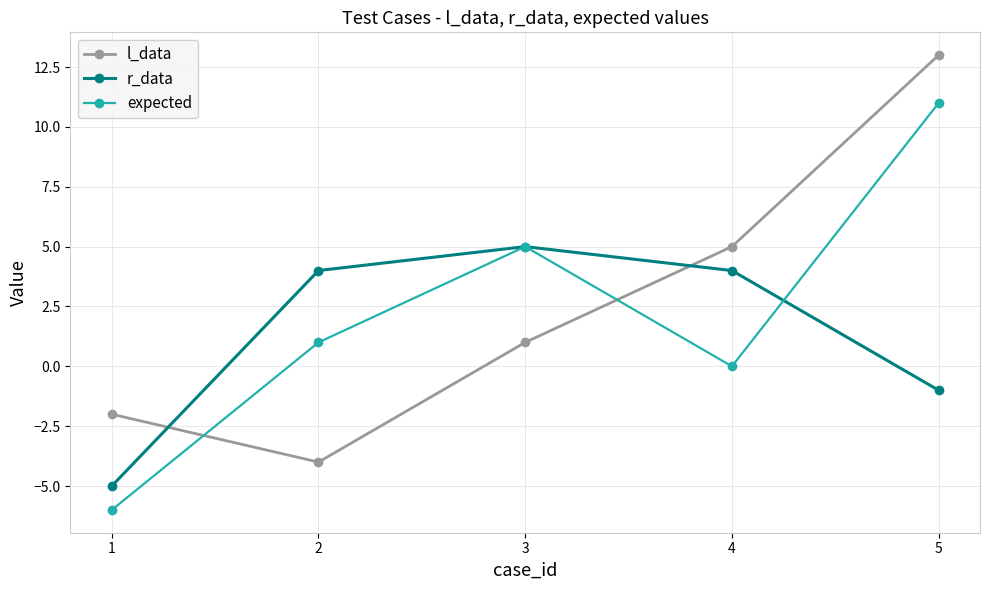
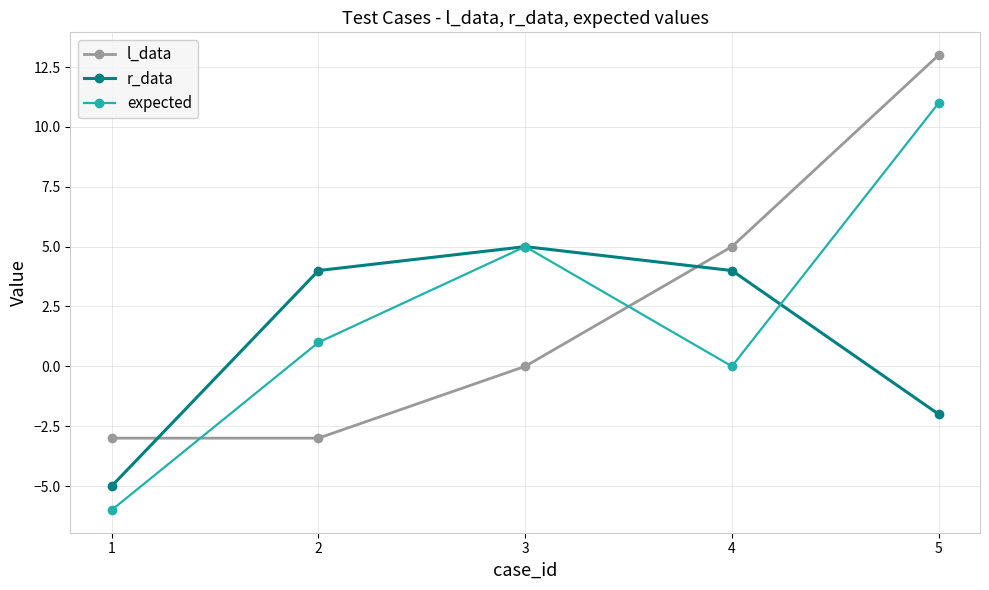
  {
    "l_data": {
-     "1": -2,
-     "2": -4,
-     "3": 1,
+     "1": -3,
+     "2": -3,
+     "3": 0,
      "4": 5,
      "5": 13
    },
    "r_data": {
      "1": -5,
      "2": 4,
      "4": 4,
-     "5": -1
+     "5": -2
    },
    "expected": {
      "1": -6,
      "2": 1,
      "4": 0,
      "5": 11
    }
  }
